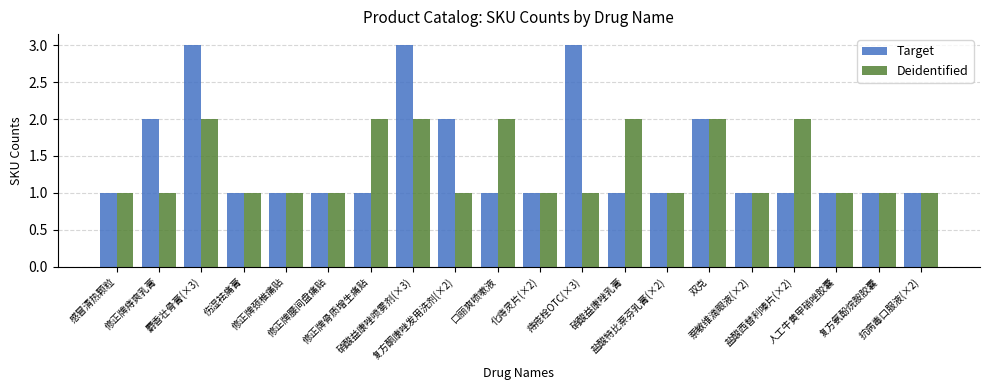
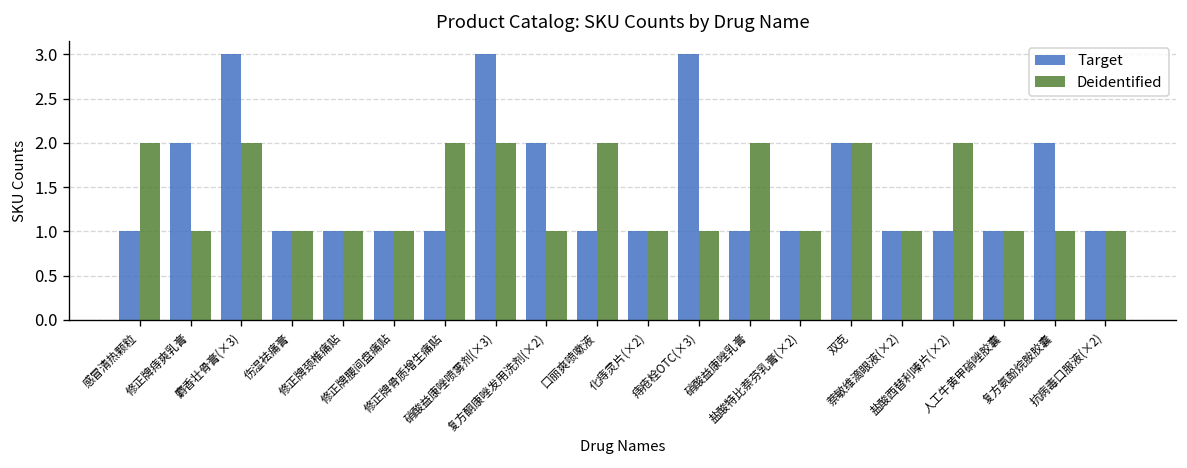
  {
    "Target": {
      "感冒清热颗粒": 1,
      "修正牌痔爽乳膏": 2,
      "麝香壮骨膏(×3)": 3,
      "伤湿袪痛膏": 1,
      "修正牌颈椎痛贴": 1,
      "修正牌腰间盘痛贴": 1,
      "修正牌骨质增生痛贴": 1,
      "硝酸益康唑喷雾剂(×3)": 3,
      "复方酮康唑发用洗剂(×2)": 2,
      "口丽爽喷嗽液": 1,
      "化痔灵片(×2)": 1,
      "痔疮栓OTC(×3)": 3,
      "硝酸益康唑乳膏": 1,
      "盐酸特比萘芬乳膏(×2)": 1,
      "双克": 2,
      "萘敏维滴眼液(×2)": 1,
      "盐酸西替利嗪片(×2)": 1,
      "人工牛黄甲硝唑胶囊": 1,
-     "复方氨酚烷胺胶囊": 1,
+     "复方氨酚烷胺胶囊": 2,
      "抗病毒口服液(×2)": 1
    },
    "Deidentified": {
-     "感冒清热颗粒": 1,
+     "感冒清热颗粒": 2,
      "修正牌痔爽乳膏": 1,
      "麝香壮骨膏(×3)": 2,
      "伤湿袪痛膏": 1,
      "修正牌颈椎痛贴": 1,
      "修正牌腰间盘痛贴": 1,
      "修正牌骨质增生痛贴": 2,
      "硝酸益康唑喷雾剂(×3)": 2,
      "复方酮康唑发用洗剂(×2)": 1,
      "口丽爽喷嗽液": 2,
      "化痔灵片(×2)": 1,
      "痔疮栓OTC(×3)": 1,
      "硝酸益康唑乳膏": 2,
      "盐酸特比萘芬乳膏(×2)": 1,
      "双克": 2,
      "萘敏维滴眼液(×2)": 1,
      "盐酸西替利嗪片(×2)": 2,
      "人工牛黄甲硝唑胶囊": 1,
      "复方氨酚烷胺胶囊": 1,
      "抗病毒口服液(×2)": 1
    }
  }
